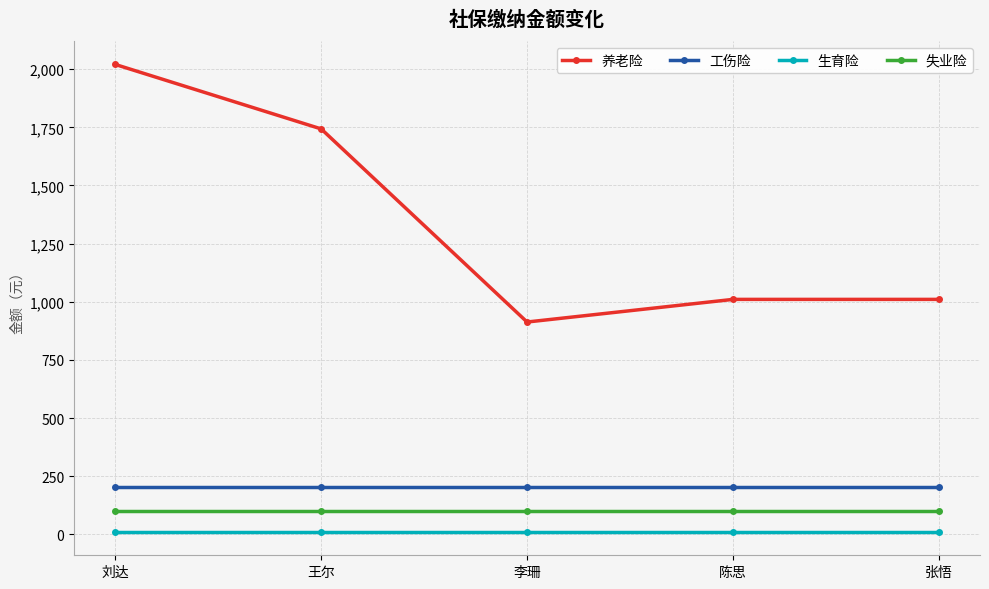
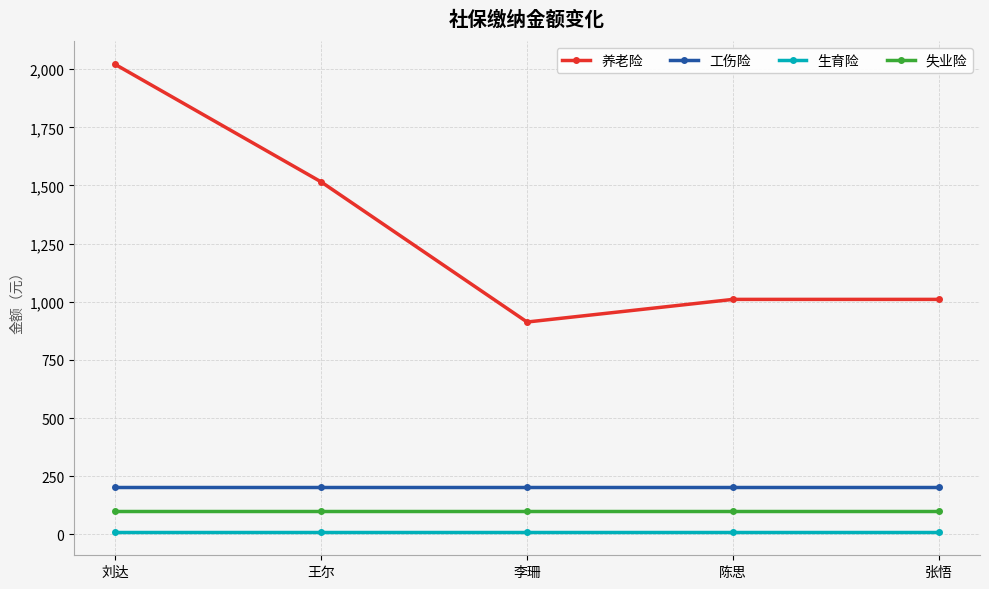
  {
    "养老险": {
      "刘达": "2,020",
-     "王尔": "1,740",
+     "王尔": "1,520",
      "李珊": "910",
      "陈思": "1,010",
      "张悟": "1,010"
    },
    "工伤险": {
      "刘达": "200",
      "王尔": "200",
      "李珊": "200",
      "陈思": "200",
      "张悟": "200"
    },
    "生育险": {
      "刘达": "10",
      "王尔": "10",
      "李珊": "10",
      "陈思": "10",
      "张悟": "10"
    },
    "失业险": {
      "刘达": "100",
      "王尔": "100",
      "李珊": "100",
      "陈思": "100",
      "张悟": "100"
    }
  }
